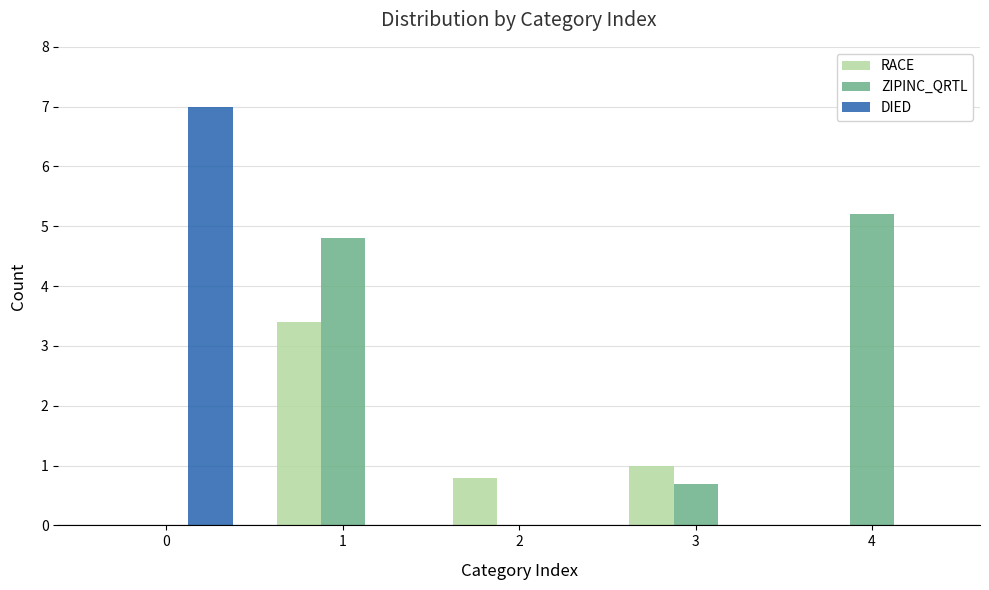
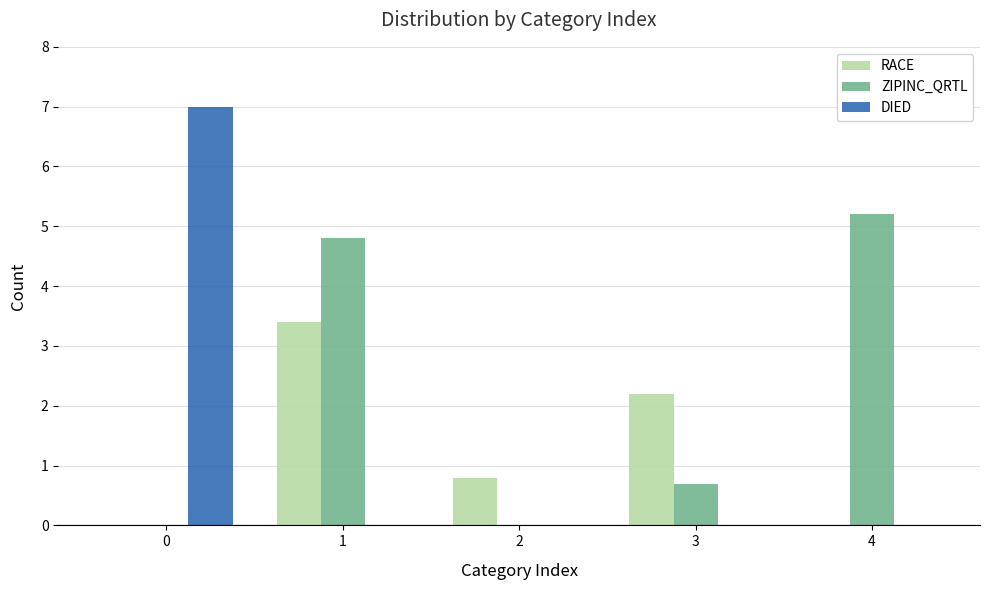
  {
    "RACE": {
      "0": 0.0,
      "1": 3.4,
      "2": 0.8,
-     "3": 1.0,
+     "3": 2.2,
      "4": 0.0
    },
    "ZIPINC_QRTL": {
      "0": 0.0,
      "1": 4.8,
      "2": 0.0,
      "3": 0.7,
      "4": 5.2
    },
    "DIED": {
      "0": 7.0,
      "1": 0.0,
      "2": 0.0,
      "3": 0.0,
      "4": 0.0
    }
  }
